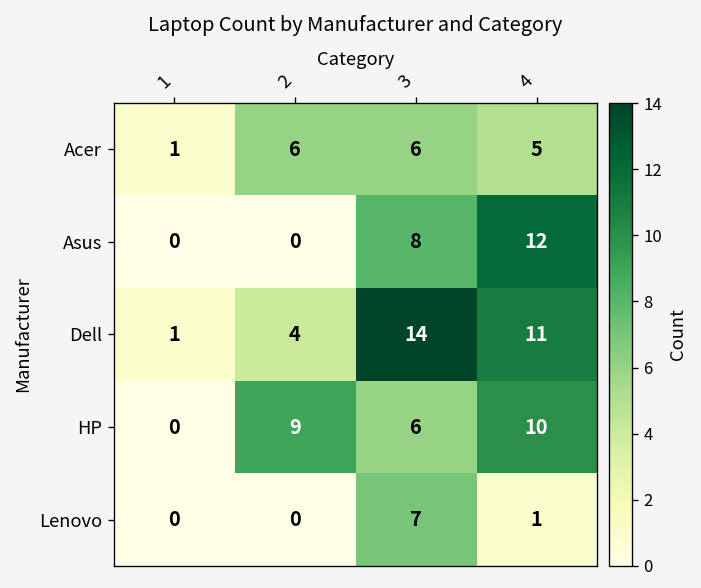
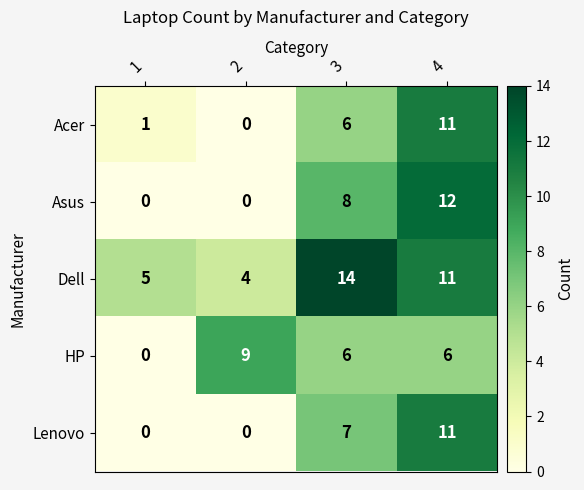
  {
    "Acer": {
      "1": 1,
-     "2": 6,
+     "2": 0,
      "3": 6,
-     "4": 5
+     "4": 11
    },
    "Asus": {
      "1": 0,
      "2": 0,
      "3": 8,
      "4": 12
    },
    "Dell": {
-     "1": 1,
+     "1": 5,
      "2": 4,
      "3": 14,
      "4": 11
    },
    "HP": {
      "1": 0,
      "2": 9,
      "3": 6,
-     "4": 10
+     "4": 6
    },
    "Lenovo": {
      "1": 0,
      "2": 0,
      "3": 7,
-     "4": 1
+     "4": 11
    }
  }
